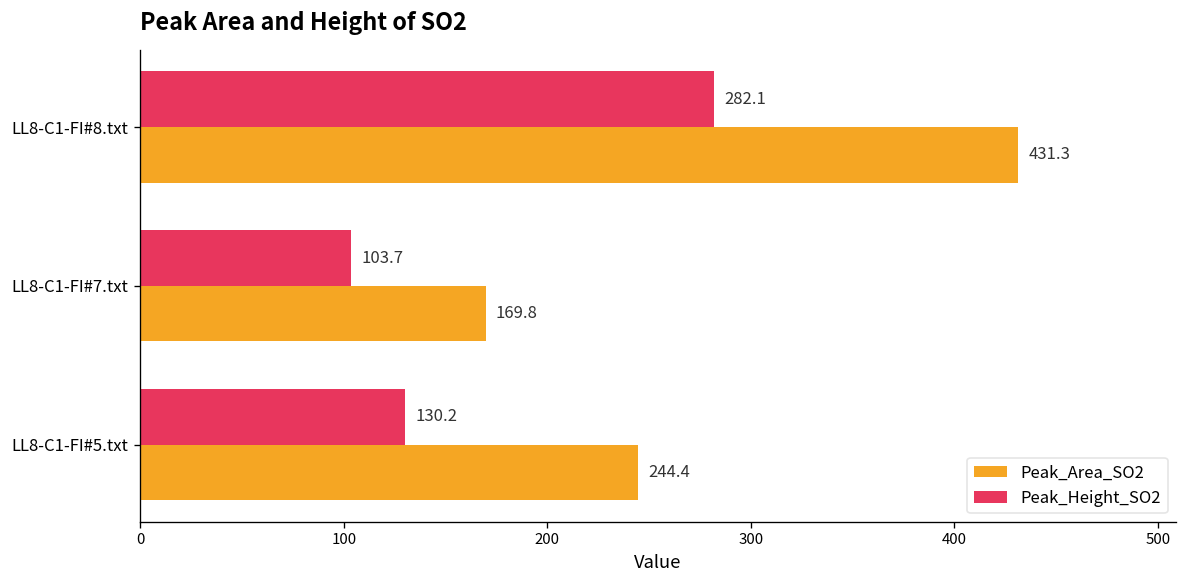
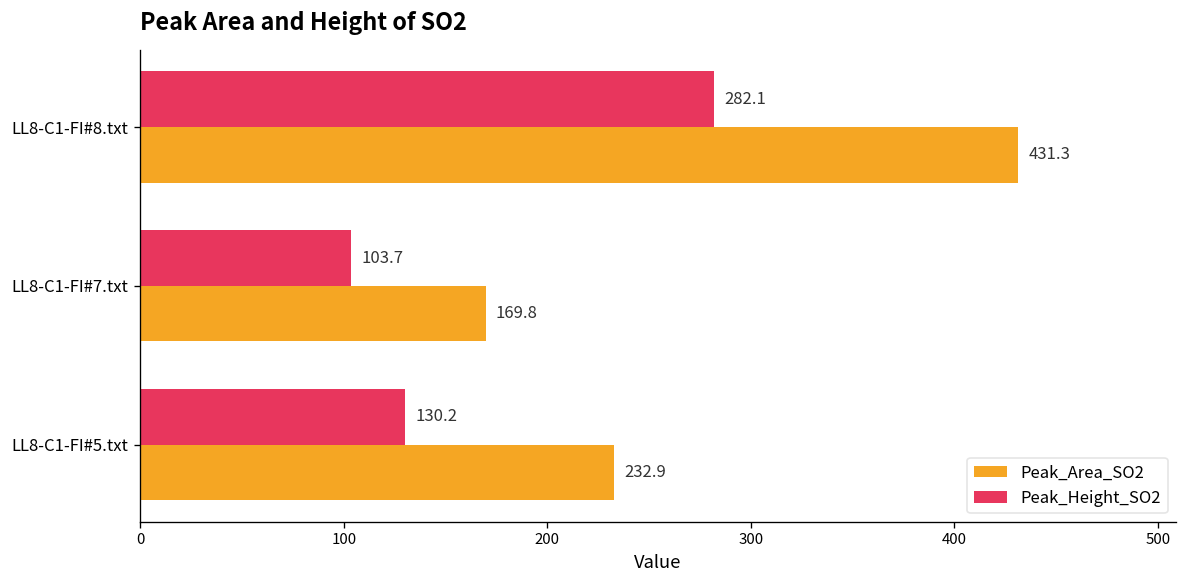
  {
    "Peak_Area_SO2": {
      "LL8-C1-FI#8.txt": 431.3,
      "LL8-C1-FI#7.txt": 169.8,
-     "LL8-C1-FI#5.txt": 244.4
+     "LL8-C1-FI#5.txt": 232.9
    },
    "Peak_Height_SO2": {
      "LL8-C1-FI#8.txt": 282.1,
      "LL8-C1-FI#7.txt": 103.7,
      "LL8-C1-FI#5.txt": 130.2
    }
  }
